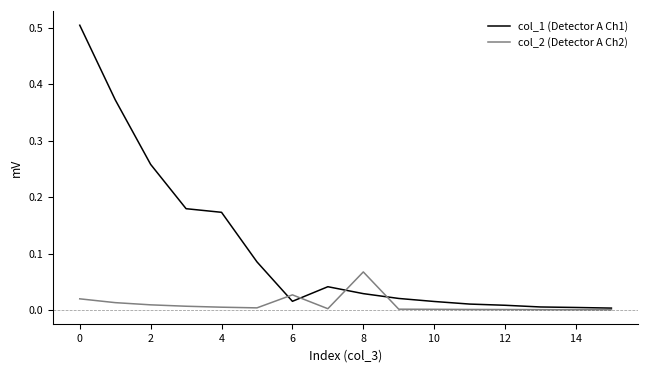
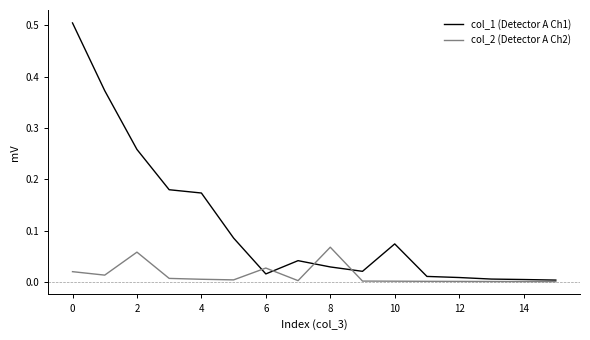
  {
    "col_1 (Detector A Ch1)": {
      "0": 0.50,
      "2": 0.26,
      "4": 0.17,
      "6": 0.02,
      "8": 0.03,
-     "10": 0.02,
+     "10": 0.07,
      "12": 0.01
    },
    "col_2 (Detector A Ch2)": {
      "0": 0.02,
-     "2": 0.01,
+     "2": 0.06,
      "4": 0.01,
      "6": 0.03,
      "8": 0.07,
      "10": 0.00,
      "12": 0.00
    }
  }
